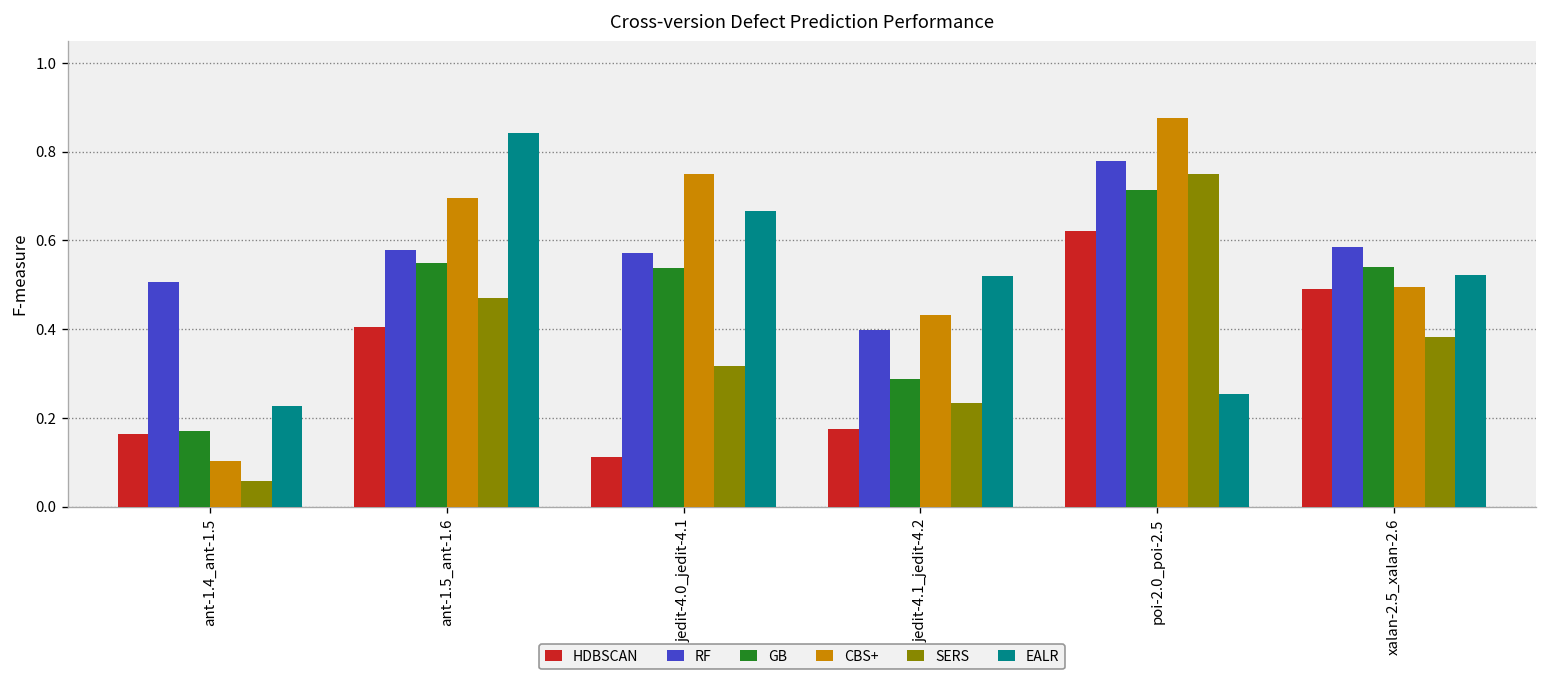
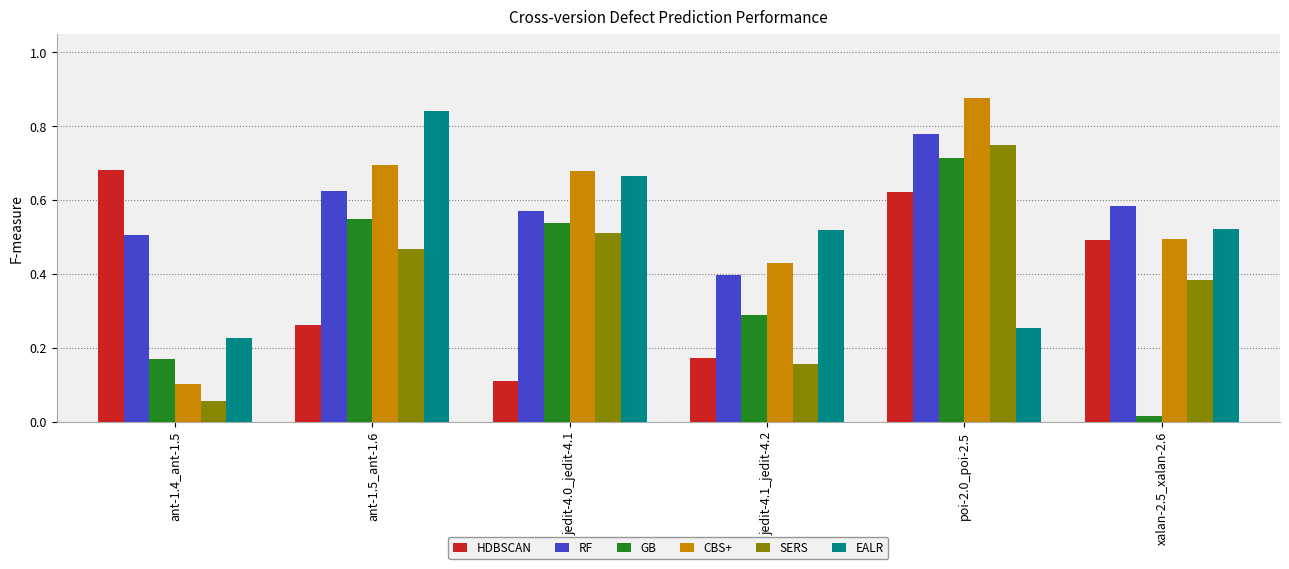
  {
    "HDBSCAN": {
-     "ant-1.4_ant-1.5": 0.16,
-     "ant-1.5_ant-1.6": 0.40,
+     "ant-1.4_ant-1.5": 0.68,
+     "ant-1.5_ant-1.6": 0.26,
      "jedit-4.0_jedit-4.1": 0.11,
      "jedit-4.1_jedit-4.2": 0.17,
      "poi-2.0_poi-2.5": 0.62,
      "xalan-2.5_xalan-2.6": 0.49
    },
    "RF": {
      "ant-1.4_ant-1.5": 0.51,
-     "ant-1.5_ant-1.6": 0.58,
+     "ant-1.5_ant-1.6": 0.63,
      "jedit-4.0_jedit-4.1": 0.57,
      "jedit-4.1_jedit-4.2": 0.40,
      "poi-2.0_poi-2.5": 0.78,
      "xalan-2.5_xalan-2.6": 0.59
    },
    "GB": {
      "ant-1.4_ant-1.5": 0.17,
      "ant-1.5_ant-1.6": 0.55,
      "jedit-4.0_jedit-4.1": 0.54,
      "jedit-4.1_jedit-4.2": 0.29,
      "poi-2.0_poi-2.5": 0.71,
-     "xalan-2.5_xalan-2.6": 0.54
+     "xalan-2.5_xalan-2.6": 0.02
    },
    "CBS+": {
      "ant-1.4_ant-1.5": 0.10,
      "ant-1.5_ant-1.6": 0.70,
-     "jedit-4.0_jedit-4.1": 0.75,
+     "jedit-4.0_jedit-4.1": 0.68,
      "jedit-4.1_jedit-4.2": 0.43,
      "poi-2.0_poi-2.5": 0.88,
      "xalan-2.5_xalan-2.6": 0.50
    },
    "SERS": {
      "ant-1.4_ant-1.5": 0.06,
      "ant-1.5_ant-1.6": 0.47,
-     "jedit-4.0_jedit-4.1": 0.32,
-     "jedit-4.1_jedit-4.2": 0.23,
+     "jedit-4.0_jedit-4.1": 0.51,
+     "jedit-4.1_jedit-4.2": 0.16,
      "poi-2.0_poi-2.5": 0.75,
      "xalan-2.5_xalan-2.6": 0.38
    },
    "EALR": {
      "ant-1.4_ant-1.5": 0.23,
      "ant-1.5_ant-1.6": 0.84,
      "jedit-4.0_jedit-4.1": 0.67,
      "jedit-4.1_jedit-4.2": 0.52,
      "poi-2.0_poi-2.5": 0.25,
      "xalan-2.5_xalan-2.6": 0.52
    }
  }
